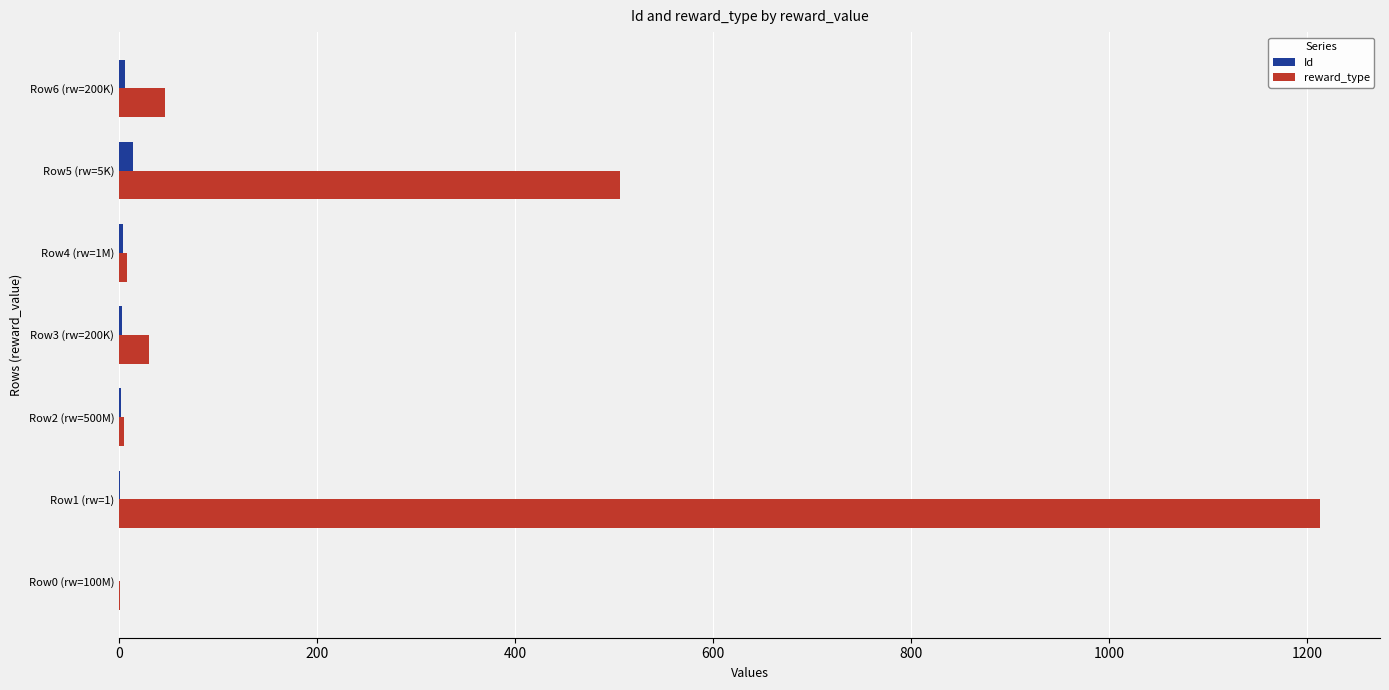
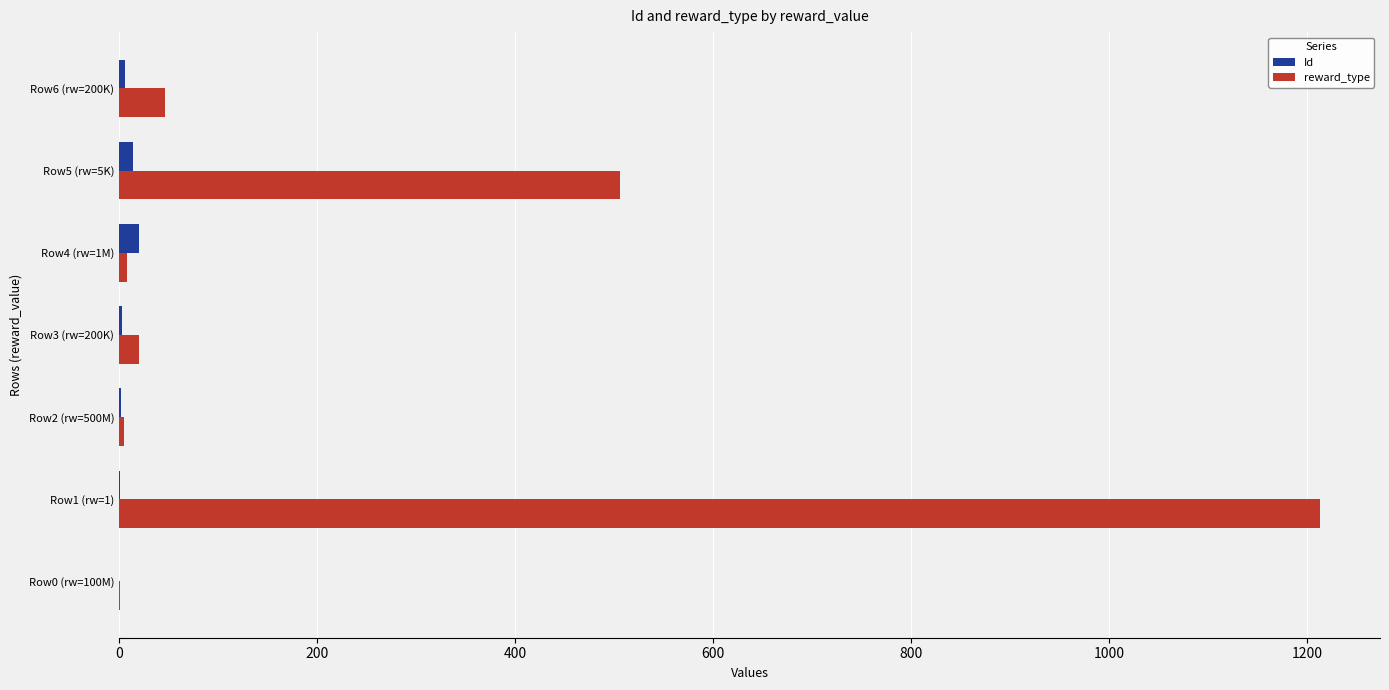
  {
    "Id": {
      "Row6 (rw=200K)": 10,
      "Row5 (rw=5K)": 10,
-     "Row4 (rw=1M)": 0,
+     "Row4 (rw=1M)": 20,
      "Row3 (rw=200K)": 0,
      "Row0 (rw=100M)": 0
    },
    "reward_type": {
      "Row6 (rw=200K)": 50,
      "Row5 (rw=5K)": 510,
      "Row4 (rw=1M)": 10,
-     "Row3 (rw=200K)": 30,
+     "Row3 (rw=200K)": 20,
      "Row2 (rw=500M)": 10,
      "Row1 (rw=1)": 1210
    }
  }
